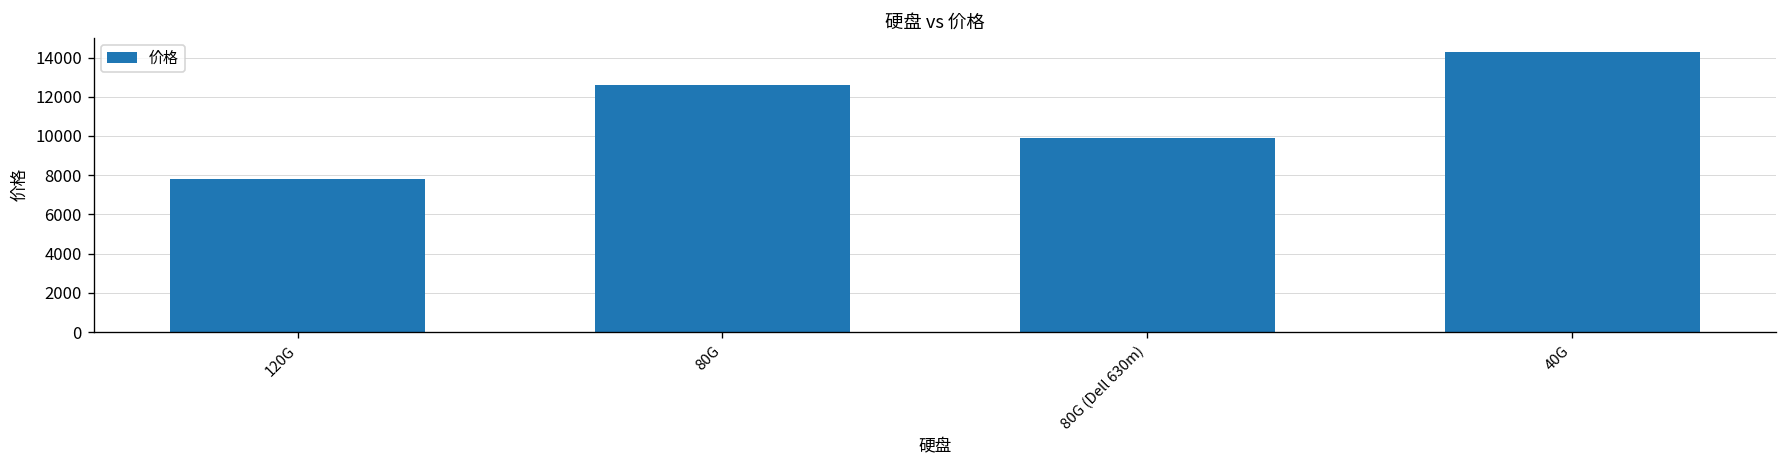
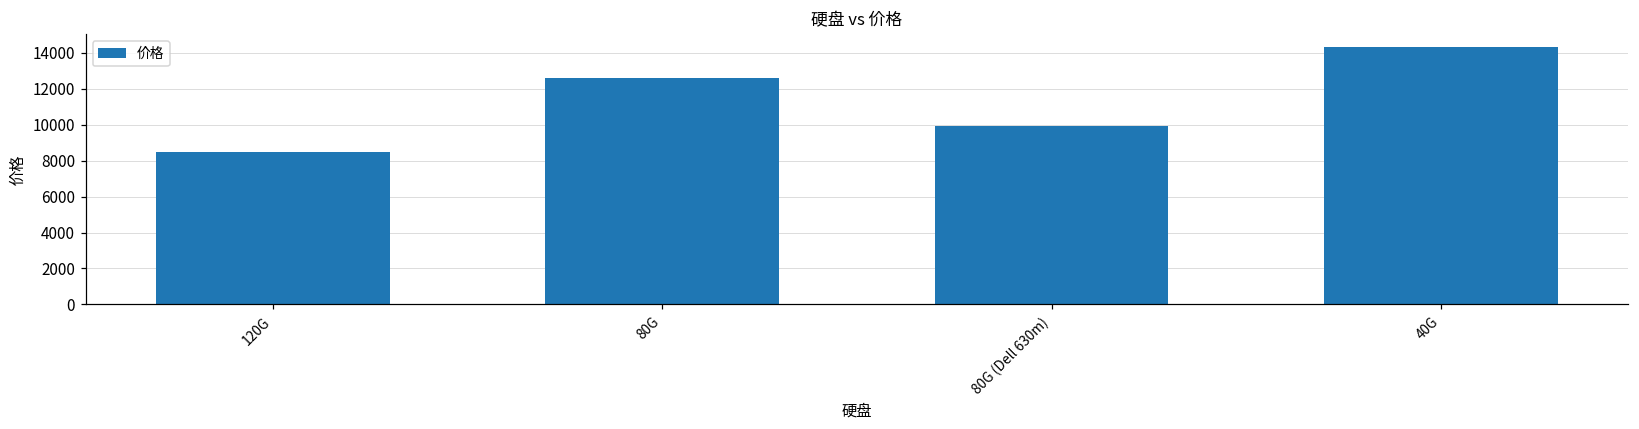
  {
-   "120G": 7800,
+   "120G": 8500,
    "80G": 12600,
    "80G (Dell 630m)": 9900,
    "40G": 14300
  }
